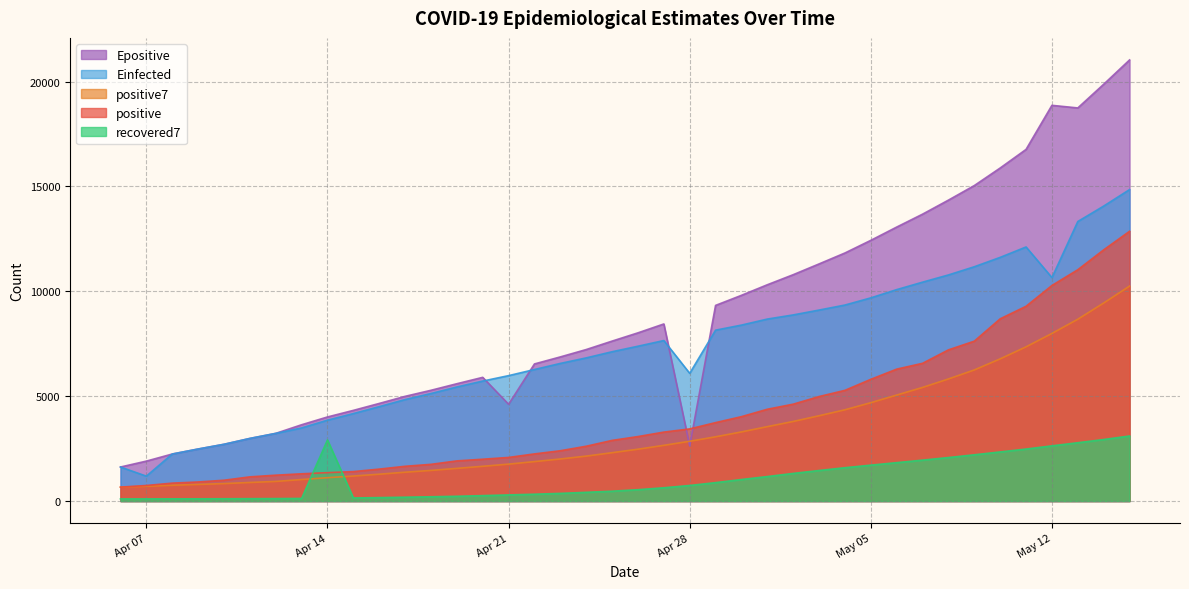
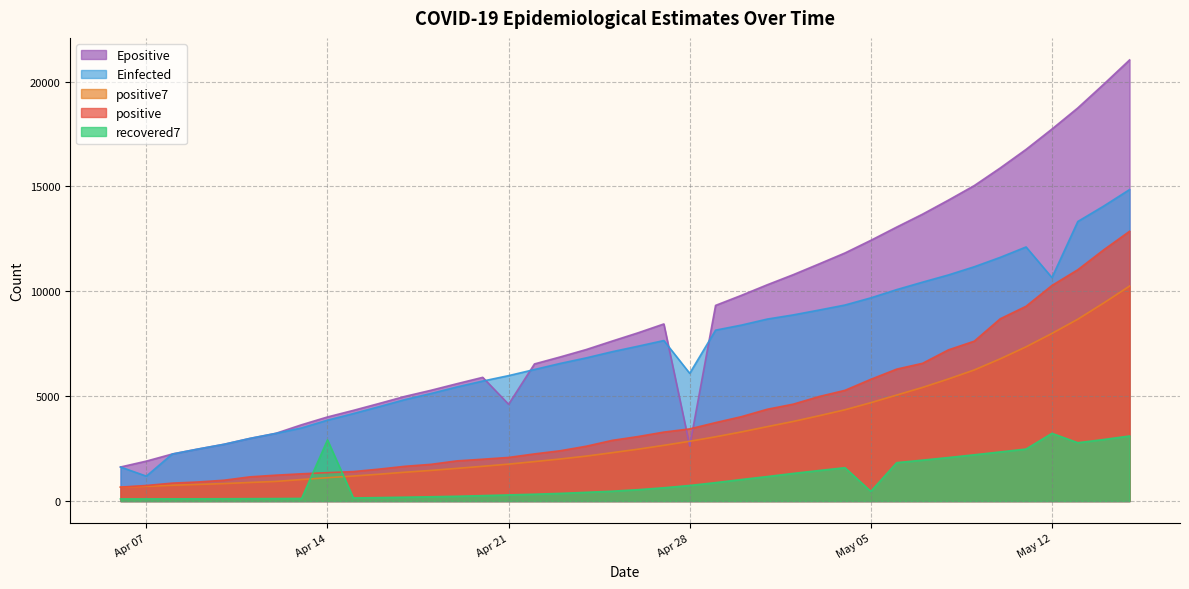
  {
    "Epositive": {
      "Apr 07": 1900,
      "Apr 14": 4000,
      "Apr 21": 4600,
      "Apr 28": 2600,
      "May 05": 12400,
-     "May 12": 18900
+     "May 12": 17700
    },
    "Einfected": {
      "Apr 07": 1200,
      "Apr 14": 3900,
      "Apr 21": 6000,
      "Apr 28": 6100,
      "May 05": 9700,
      "May 12": 10700
    },
    "recovered7": {
      "Apr 07": 100,
      "Apr 14": 2900,
      "Apr 21": 300,
      "Apr 28": 700,
-     "May 05": 1700,
-     "May 12": 2600
+     "May 05": 500,
+     "May 12": 3200
    }
  }
